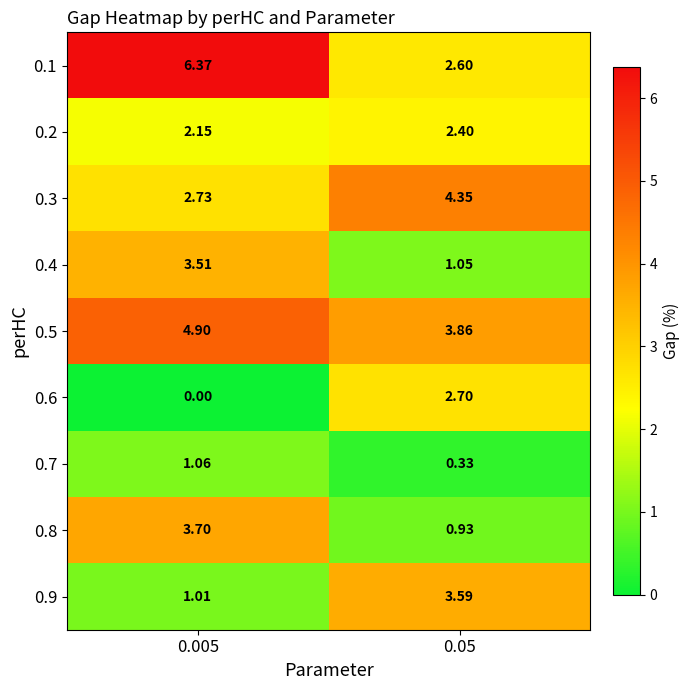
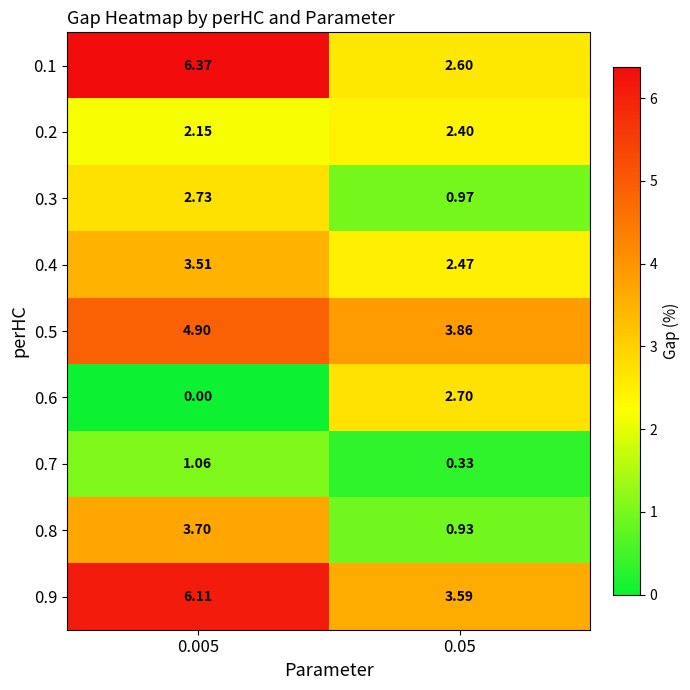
  {
    "0.1": {
      "0.005": 6.37,
      "0.05": 2.60
    },
    "0.2": {
      "0.005": 2.15,
      "0.05": 2.40
    },
    "0.3": {
      "0.005": 2.73,
-     "0.05": 4.35
+     "0.05": 0.97
    },
    "0.4": {
      "0.005": 3.51,
-     "0.05": 1.05
+     "0.05": 2.47
    },
    "0.5": {
      "0.005": 4.90,
      "0.05": 3.86
    },
    "0.6": {
      "0.005": 0.00,
      "0.05": 2.70
    },
    "0.7": {
      "0.005": 1.06,
      "0.05": 0.33
    },
    "0.8": {
      "0.005": 3.70,
      "0.05": 0.93
    },
    "0.9": {
-     "0.005": 1.01,
+     "0.005": 6.11,
      "0.05": 3.59
    }
  }
